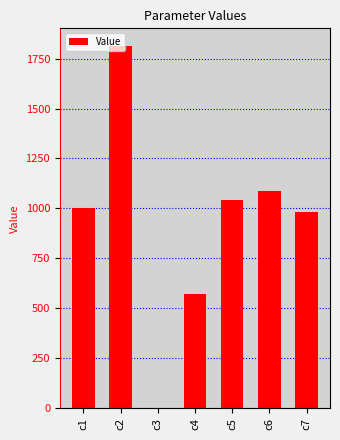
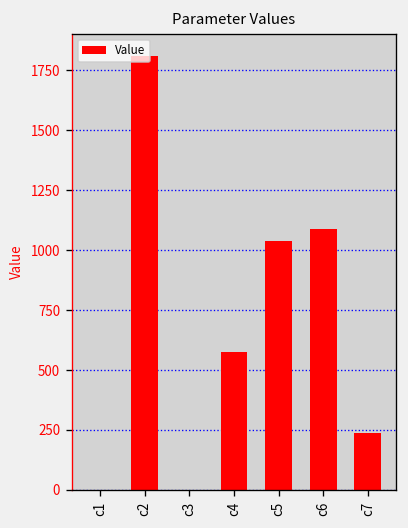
  {
-   "c1": 1000,
+   "c1": 0,
    "c4": 570,
    "c5": 1040,
    "c6": 1090,
-   "c7": 980
+   "c7": 240
  }
